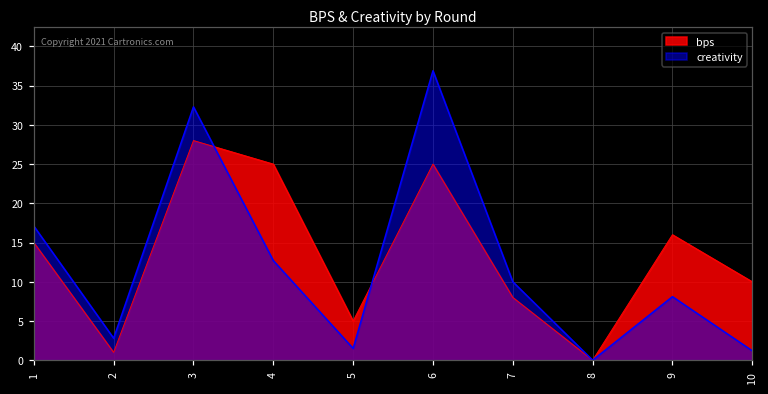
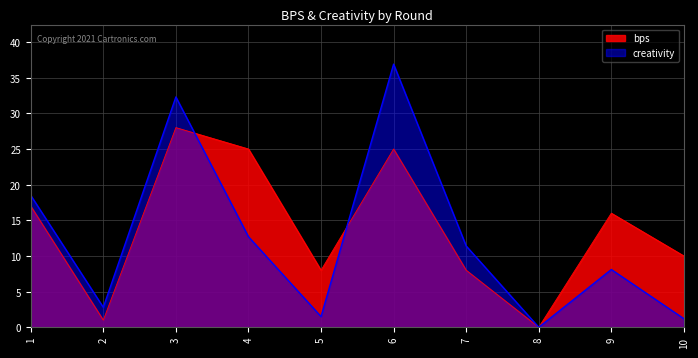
  {
    "bps": {
-     "1": 15,
+     "1": 17,
      "2": 1,
      "3": 28,
      "4": 25,
-     "5": 5,
+     "5": 8,
      "6": 25,
      "7": 8,
      "9": 16,
      "10": 10
    },
    "creativity": {
-     "1": 17,
+     "1": 19,
      "2": 3,
      "3": 32,
      "4": 13,
      "5": 2,
      "6": 37,
-     "7": 10,
+     "7": 11,
      "9": 8,
      "10": 1
    }
  }
